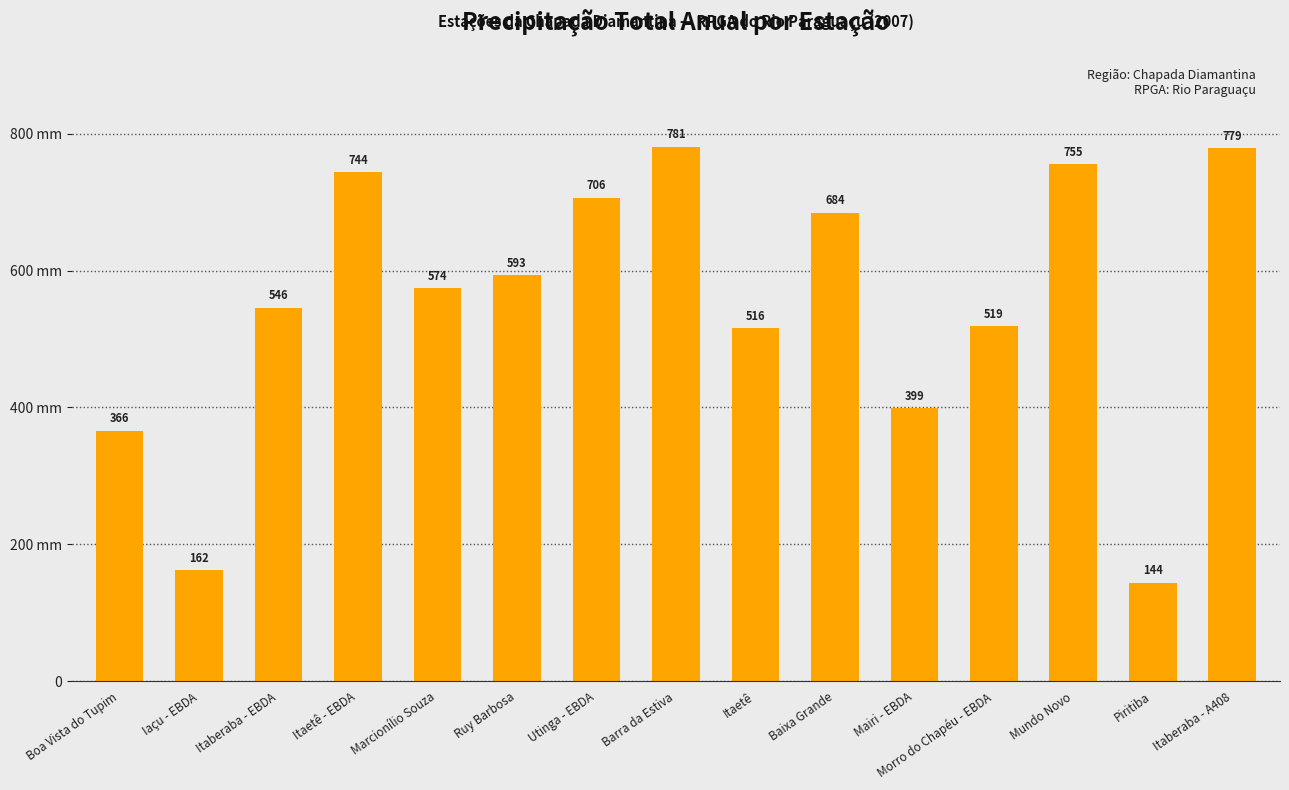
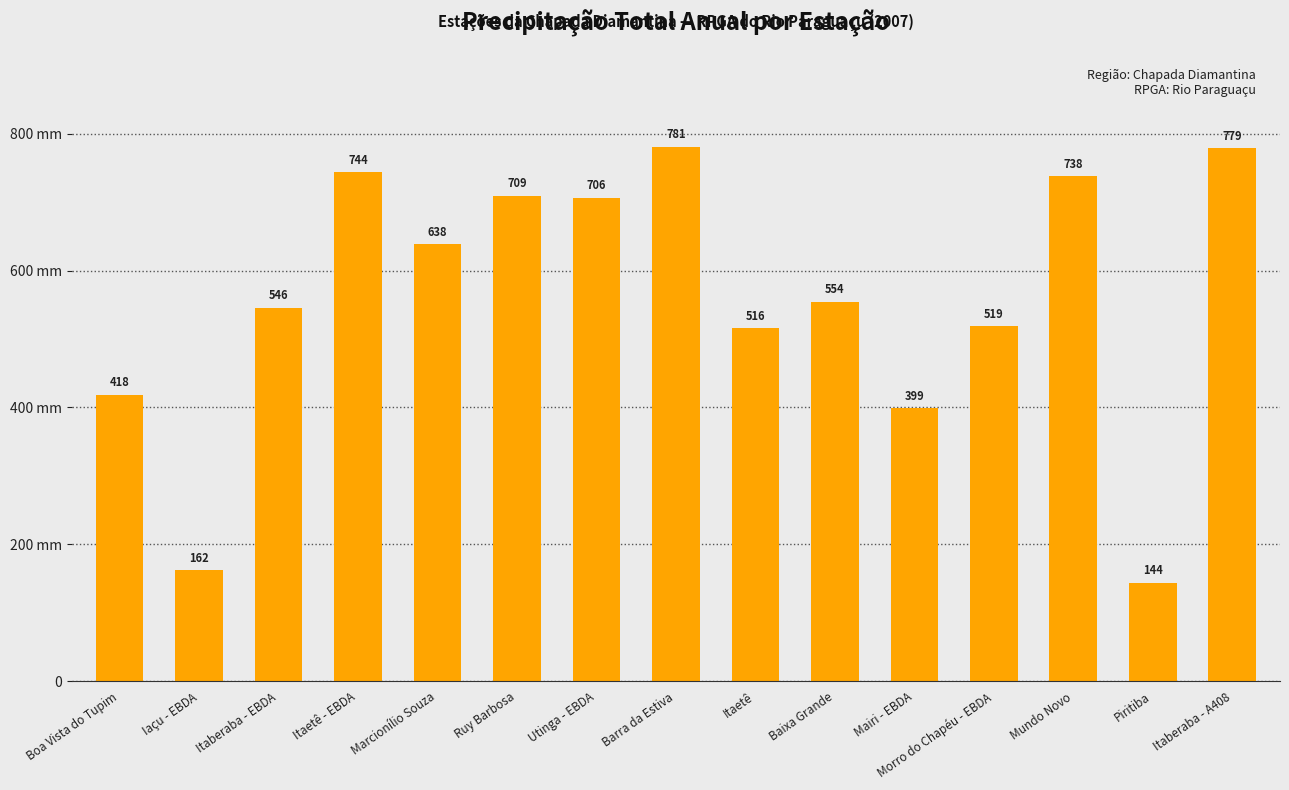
  {
-   "Boa Vista do Tupim": 366,
+   "Boa Vista do Tupim": 418,
    "Iaçu - EBDA": 162,
    "Itaberaba - EBDA": 546,
    "Itaetê - EBDA": 744,
-   "Marcionílio Souza": 574,
-   "Ruy Barbosa": 593,
+   "Marcionílio Souza": 638,
+   "Ruy Barbosa": 709,
    "Utinga - EBDA": 706,
    "Barra da Estiva": 781,
    "Itaetê": 516,
-   "Baixa Grande": 684,
+   "Baixa Grande": 554,
    "Mairi - EBDA": 399,
    "Morro do Chapéu - EBDA": 519,
-   "Mundo Novo": 755,
+   "Mundo Novo": 738,
    "Piritiba": 144,
    "Itaberaba - A408": 779
  }
